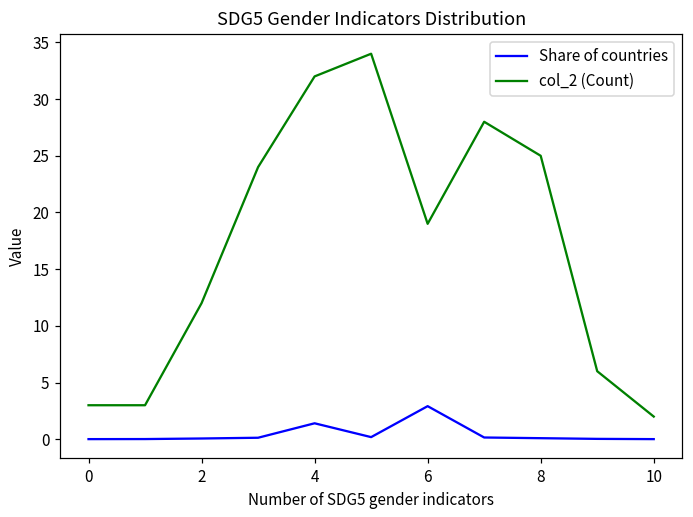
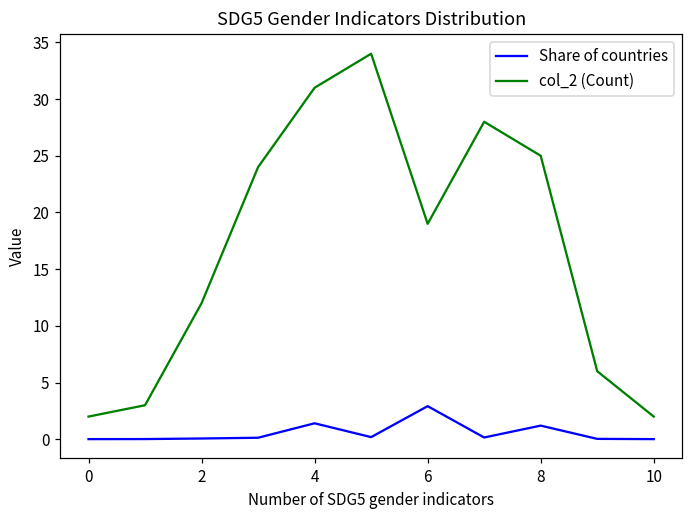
  {
    "Share of countries": {
      "0": 0.0,
      "2": 0.1,
      "4": 1.4,
      "6": 2.9,
-     "8": 0.1,
+     "8": 1.2,
      "10": 0.0
    },
    "col_2 (Count)": {
-     "0": 3,
+     "0": 2,
      "2": 12,
-     "4": 32,
+     "4": 31,
      "6": 19,
      "8": 25,
      "10": 2
    }
  }
